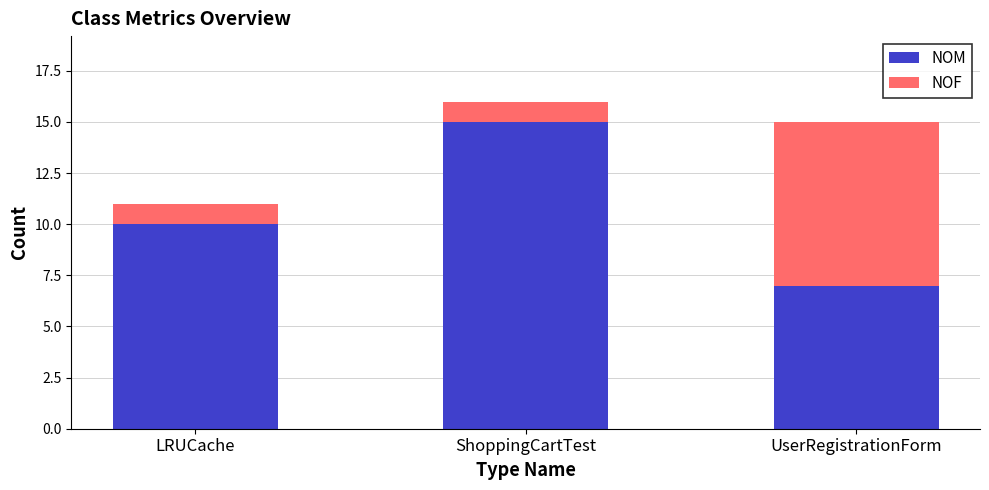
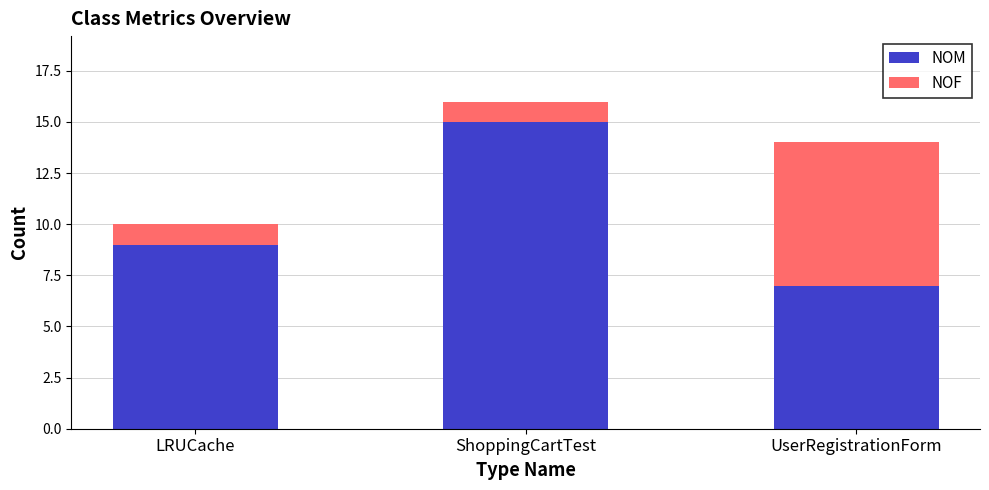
  {
    "NOM": {
-     "LRUCache": 10,
+     "LRUCache": 9,
      "ShoppingCartTest": 15,
      "UserRegistrationForm": 7
    },
    "NOF": {
      "LRUCache": 1,
      "ShoppingCartTest": 1,
-     "UserRegistrationForm": 8
+     "UserRegistrationForm": 7
    }
  }
